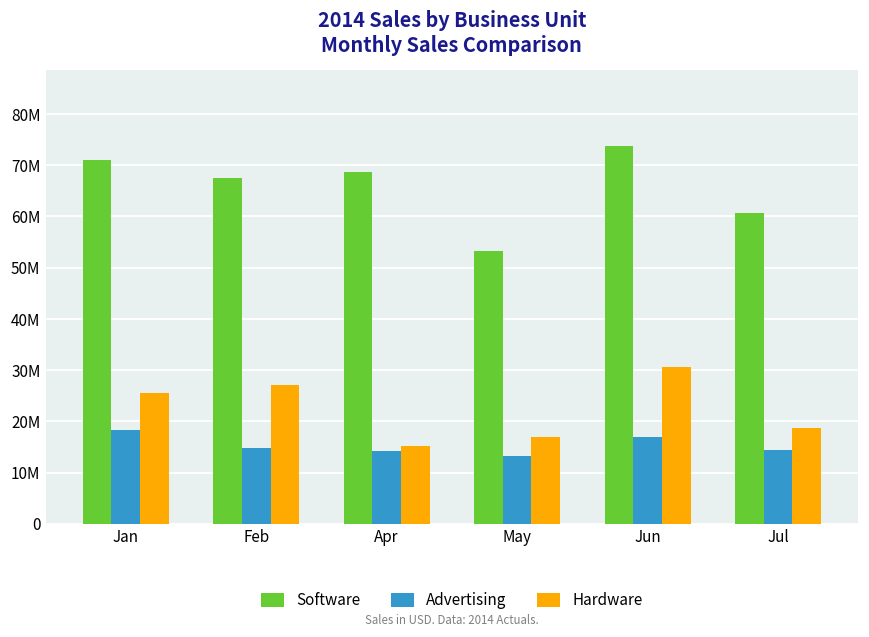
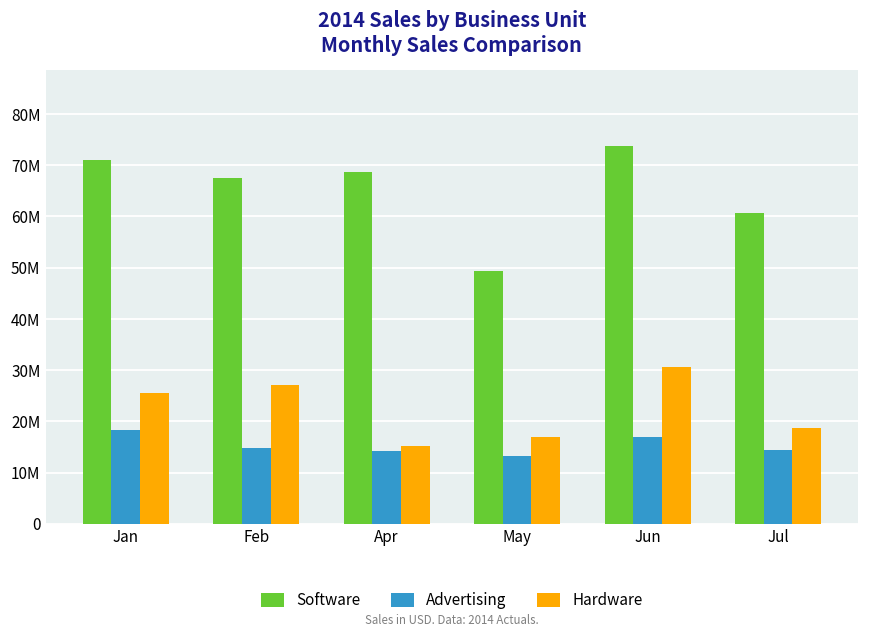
  {
    "Software": {
      "Jan": 71000000,
      "Feb": 68000000,
      "Apr": 69000000,
-     "May": 53000000,
+     "May": 49000000,
      "Jun": 74000000,
      "Jul": 61000000
    },
    "Advertising": {
      "Jan": 18000000,
      "Feb": 15000000,
      "Apr": 14000000,
      "May": 13000000,
      "Jun": 17000000,
      "Jul": 15000000
    },
    "Hardware": {
      "Jan": 26000000,
      "Feb": 27000000,
      "Apr": 15000000,
      "May": 17000000,
      "Jun": 31000000,
      "Jul": 19000000
    }
  }
